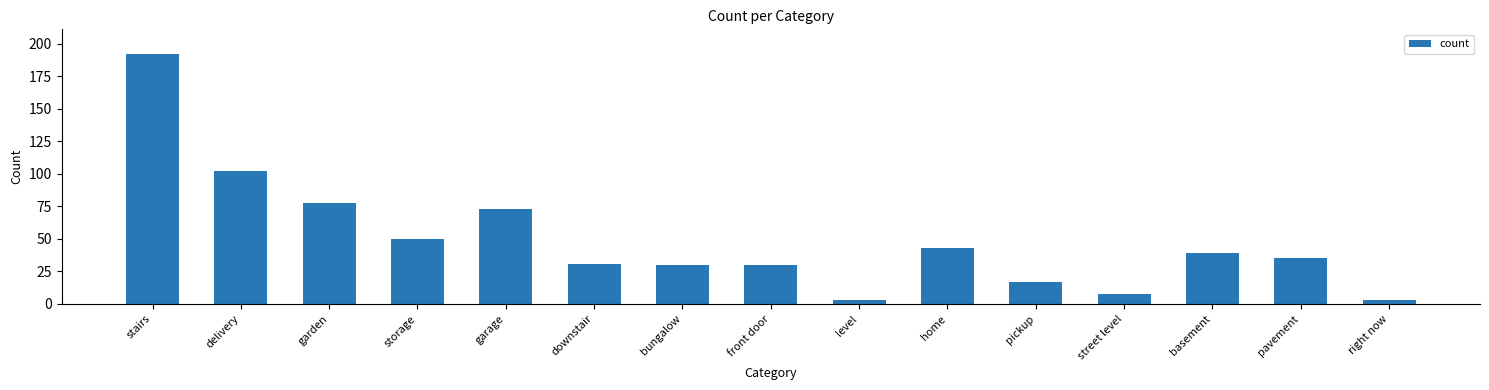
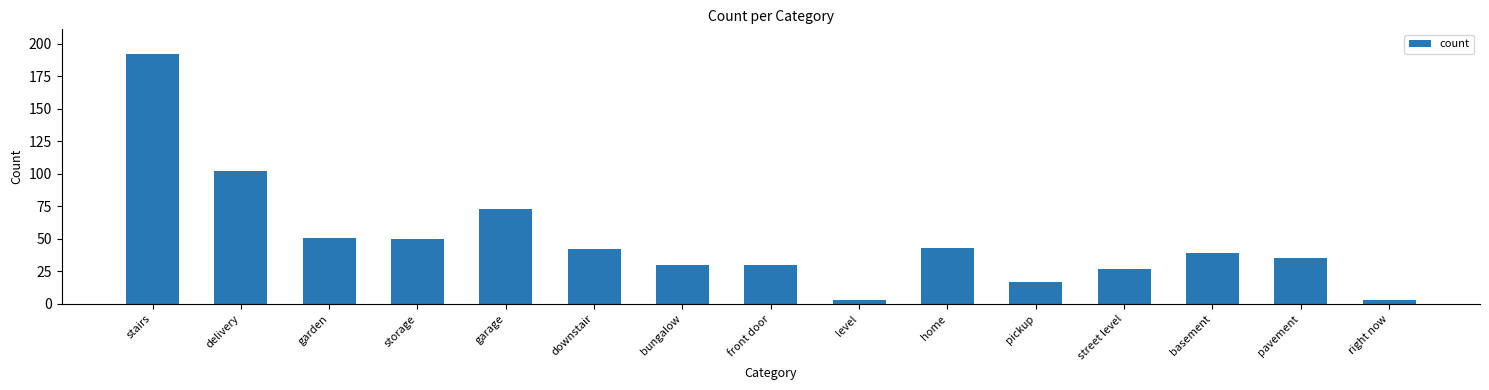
  {
    "stairs": 192,
    "delivery": 102,
-   "garden": 78,
+   "garden": 51,
    "storage": 50,
    "garage": 73,
-   "downstair": 31,
+   "downstair": 42,
    "bungalow": 30,
    "front door": 30,
    "level": 3,
    "home": 43,
    "pickup": 17,
-   "street level": 8,
+   "street level": 27,
    "basement": 39,
    "pavement": 35,
    "right now": 3
  }
